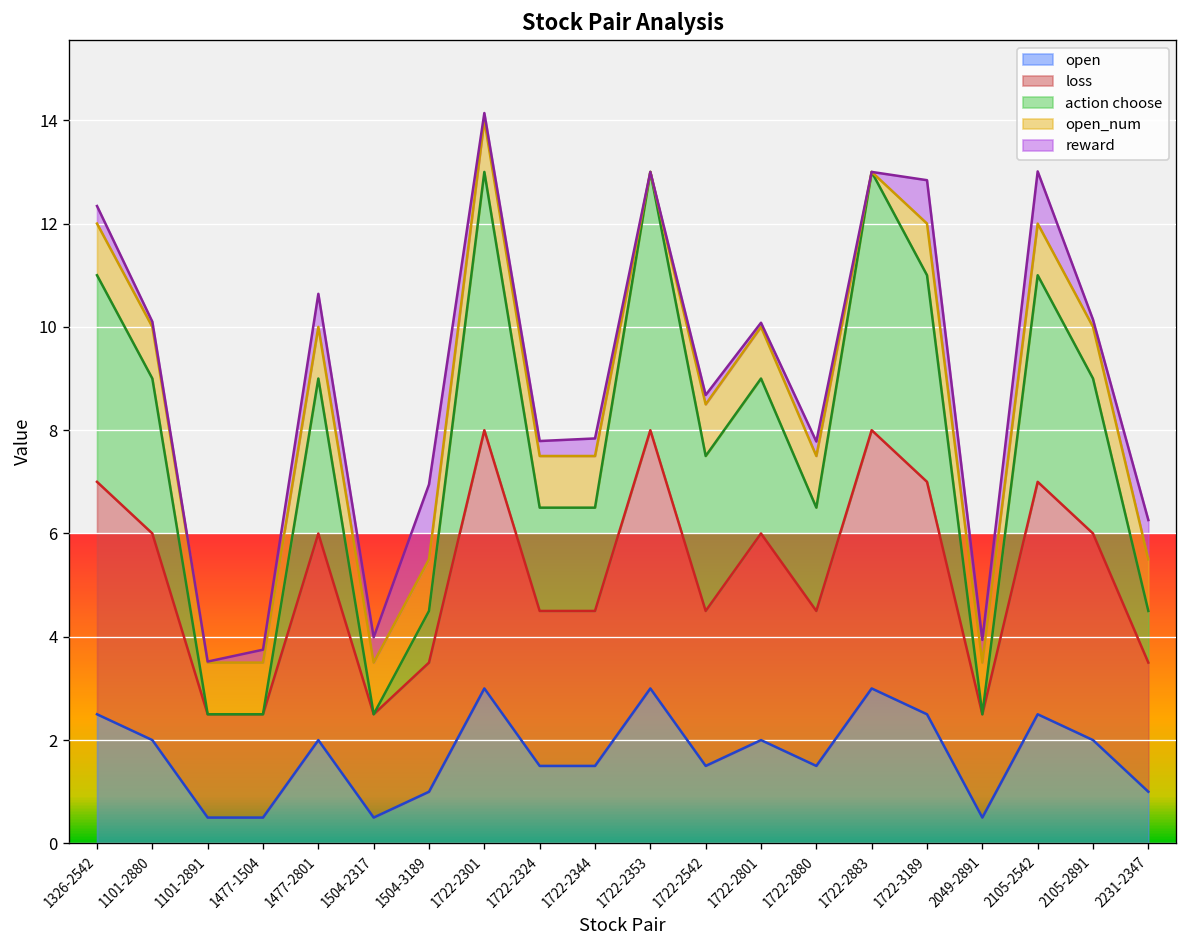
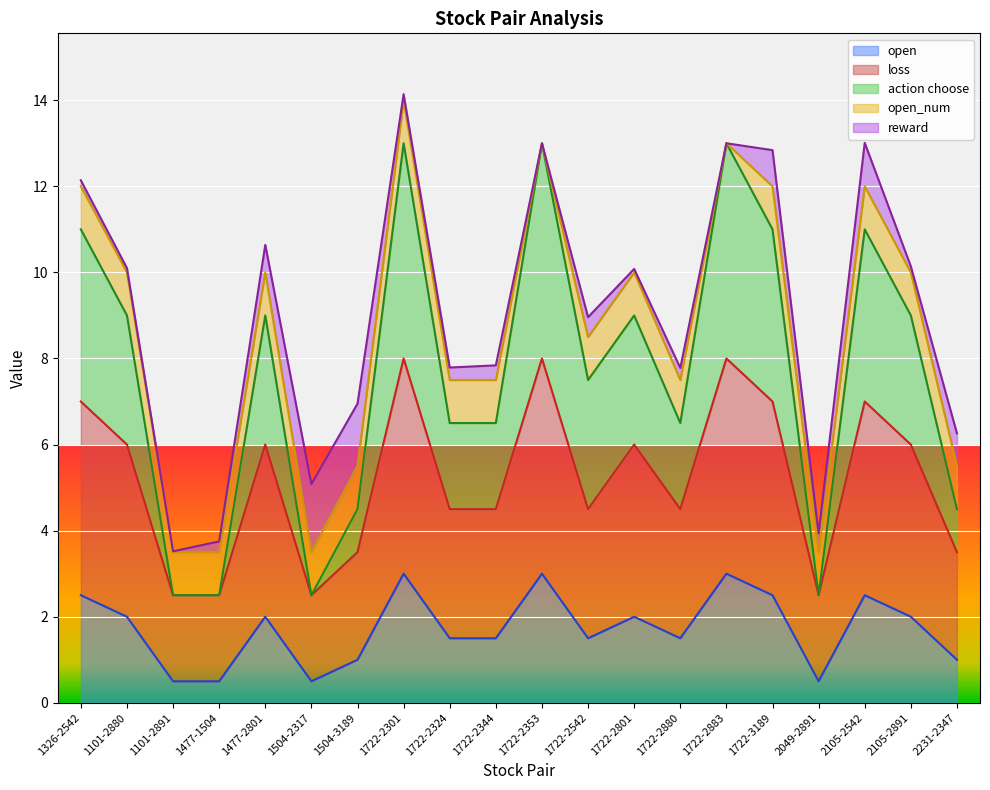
  {
    "open": {
      "1326-2542": 2.5,
      "1101-2880": 2.0,
      "1101-2891": 0.5,
      "1477-1504": 0.5,
      "1477-2801": 2.0,
      "1504-2317": 0.5,
      "1504-3189": 1.0,
      "1722-2301": 3.0,
      "1722-2324": 1.5,
      "1722-2344": 1.5,
      "1722-2353": 3.0,
      "1722-2542": 1.5,
      "1722-2801": 2.0,
      "1722-2880": 1.5,
      "1722-2883": 3.0,
      "1722-3189": 2.5,
      "2049-2891": 0.5,
      "2105-2542": 2.5,
      "2105-2891": 2.0,
      "2231-2347": 1.0
    },
    "loss": {
      "1326-2542": 4.5,
      "1101-2880": 4.0,
      "1477-2801": 4.0,
      "1504-3189": 2.5,
      "1722-2301": 5.0,
      "1722-2324": 3.0,
      "1722-2344": 3.0,
      "1722-2353": 5.0,
      "1722-2542": 3.0,
      "1722-2801": 4.0,
      "1722-2880": 3.0,
      "1722-2883": 5.0,
      "1722-3189": 4.5,
      "2105-2542": 4.5,
      "2105-2891": 4.0,
      "2231-2347": 2.5
    },
    "action choose": {
      "1326-2542": 4.0,
      "1101-2880": 3.0,
      "1477-2801": 3.0,
      "1504-3189": 1.0,
      "1722-2301": 5.0,
      "1722-2324": 2.0,
      "1722-2344": 2.0,
      "1722-2542": 3.0,
      "1722-2801": 3.0,
      "1722-2880": 2.0,
      "1722-3189": 4.0,
      "2105-2542": 4.0,
      "2105-2891": 3.0,
      "2231-2347": 1.0
    },
    "reward": {
-     "1326-2542": 0.3,
+     "1326-2542": 0.1,
      "1101-2880": 0.1,
      "1477-1504": 0.3,
      "1477-2801": 0.6,
-     "1504-2317": 0.5,
+     "1504-2317": 1.6,
      "1504-3189": 1.5,
      "1722-2301": 0.1,
      "1722-2324": 0.3,
      "1722-2344": 0.3,
-     "1722-2542": 0.2,
+     "1722-2542": 0.5,
      "1722-2801": 0.1,
      "1722-2880": 0.3,
      "1722-3189": 0.8,
      "2049-2891": 0.4,
      "2105-2542": 1.0,
      "2105-2891": 0.1,
      "2231-2347": 0.8
    }
  }
